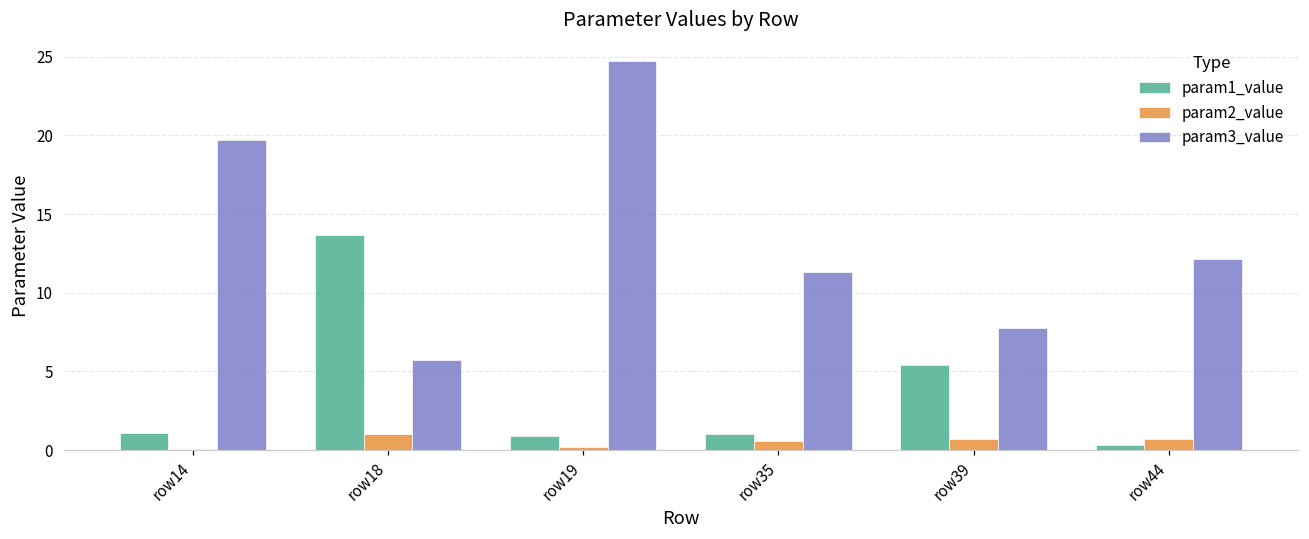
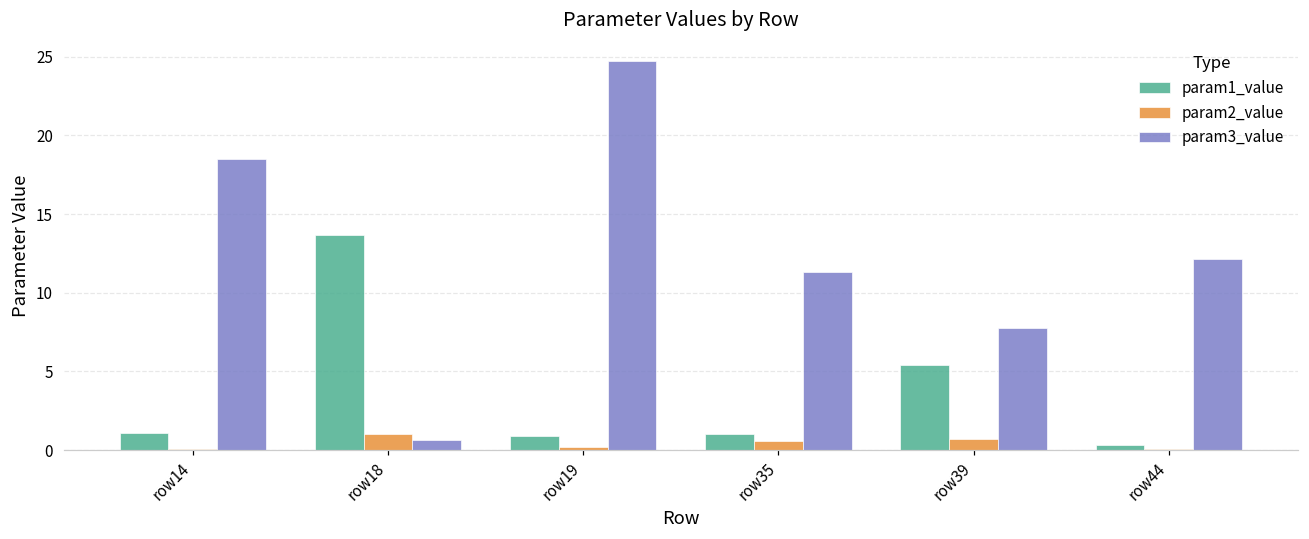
  {
    "param1_value": {
      "row14": 1.1,
      "row18": 13.6,
      "row19": 0.9,
      "row35": 1.0,
      "row39": 5.4,
      "row44": 0.3
    },
    "param2_value": {
      "row18": 1.0,
      "row19": 0.2,
      "row35": 0.6,
      "row39": 0.7,
-     "row44": 0.7
+     "row44": 0.1
    },
    "param3_value": {
-     "row14": 19.7,
-     "row18": 5.7,
+     "row14": 18.5,
+     "row18": 0.6,
      "row19": 24.7,
      "row35": 11.3,
      "row39": 7.8,
      "row44": 12.2
    }
  }
